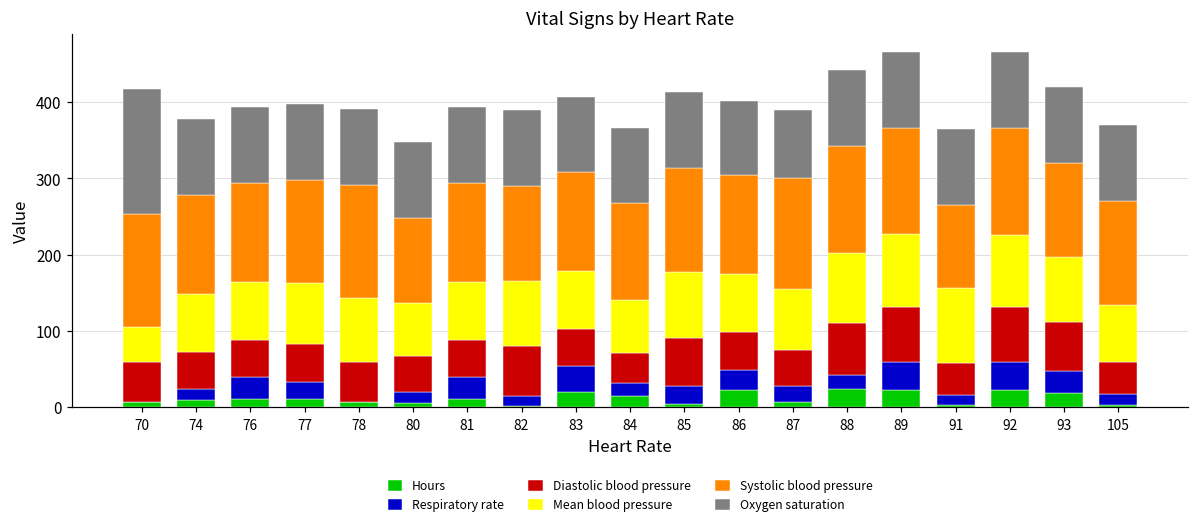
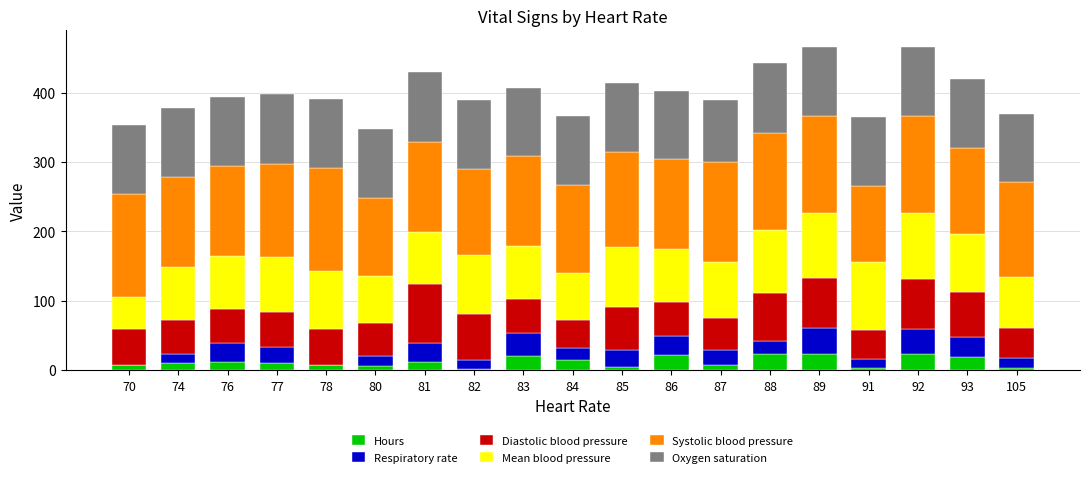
  {
    "Hours": {
      "70": 10,
      "74": 10,
      "76": 10,
      "77": 10,
      "78": 10,
      "80": 10,
      "81": 10,
      "83": 20,
      "84": 10,
      "85": 0,
      "86": 20,
      "87": 10,
      "88": 20,
      "89": 20,
      "92": 20,
      "93": 20
    },
    "Respiratory rate": {
      "70": 0,
      "74": 10,
      "76": 30,
      "77": 20,
      "78": 0,
      "80": 20,
      "81": 30,
      "82": 10,
      "83": 30,
      "84": 20,
      "85": 20,
      "86": 30,
      "87": 20,
      "88": 20,
      "89": 40,
      "91": 10,
      "92": 40,
      "93": 30,
      "105": 20
    },
    "Diastolic blood pressure": {
      "70": 50,
      "74": 50,
      "76": 50,
      "77": 50,
      "78": 50,
      "80": 50,
-     "81": 50,
+     "81": 80,
      "82": 70,
      "83": 50,
      "84": 40,
      "85": 60,
      "86": 50,
      "87": 50,
      "88": 70,
      "89": 70,
      "91": 40,
      "92": 70,
      "93": 70,
      "105": 40
    },
    "Mean blood pressure": {
      "70": 50,
      "74": 80,
      "76": 80,
      "77": 80,
      "78": 80,
      "80": 70,
      "81": 80,
      "82": 90,
      "83": 80,
      "84": 70,
      "85": 90,
      "86": 80,
      "87": 80,
      "88": 90,
      "89": 90,
      "91": 100,
      "92": 90,
      "93": 80,
      "105": 70
    },
    "Systolic blood pressure": {
      "70": 150,
      "74": 130,
      "76": 130,
      "77": 140,
      "78": 150,
      "80": 110,
      "81": 130,
      "82": 120,
      "83": 130,
      "84": 130,
      "85": 140,
      "86": 130,
      "87": 150,
      "88": 140,
      "89": 140,
      "91": 110,
      "92": 140,
      "93": 120,
      "105": 140
    },
    "Oxygen saturation": {
-     "70": 160,
+     "70": 100,
      "74": 100,
      "76": 100,
      "77": 100,
      "78": 100,
      "80": 100,
      "81": 100,
      "82": 100,
      "83": 100,
      "84": 100,
      "85": 100,
      "86": 100,
      "87": 90,
      "88": 100,
      "89": 100,
      "91": 100,
      "92": 100,
      "93": 100,
      "105": 100
    }
  }
